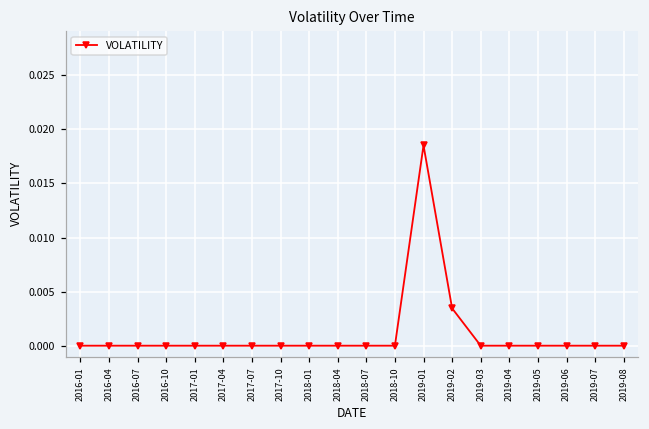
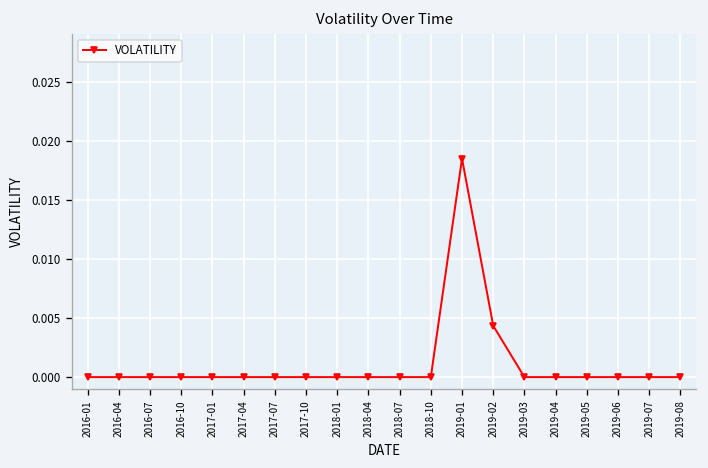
  {
    "2016-01": 0.000,
    "2016-04": 0.000,
    "2016-07": 0.000,
    "2016-10": 0.000,
    "2017-01": 0.000,
    "2017-04": 0.000,
    "2017-07": 0.000,
    "2017-10": 0.000,
    "2018-01": 0.000,
    "2018-04": 0.000,
    "2018-07": 0.000,
    "2018-10": 0.000,
    "2019-01": 0.019,
-   "2019-02": 0.003,
+   "2019-02": 0.004,
    "2019-03": 0.000,
    "2019-04": 0.000,
    "2019-05": 0.000,
    "2019-06": 0.000,
    "2019-07": 0.000,
    "2019-08": 0.000
  }
